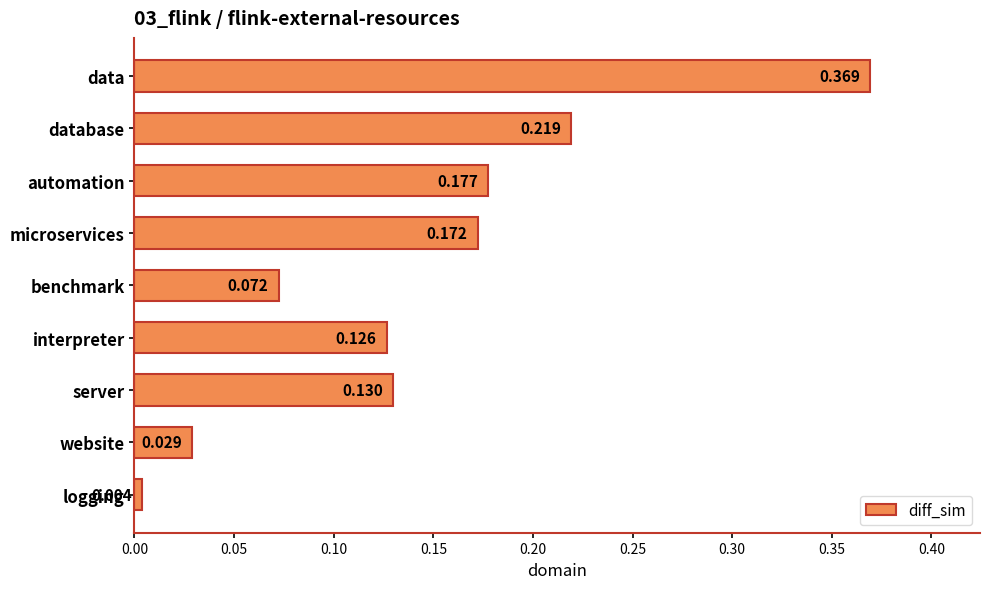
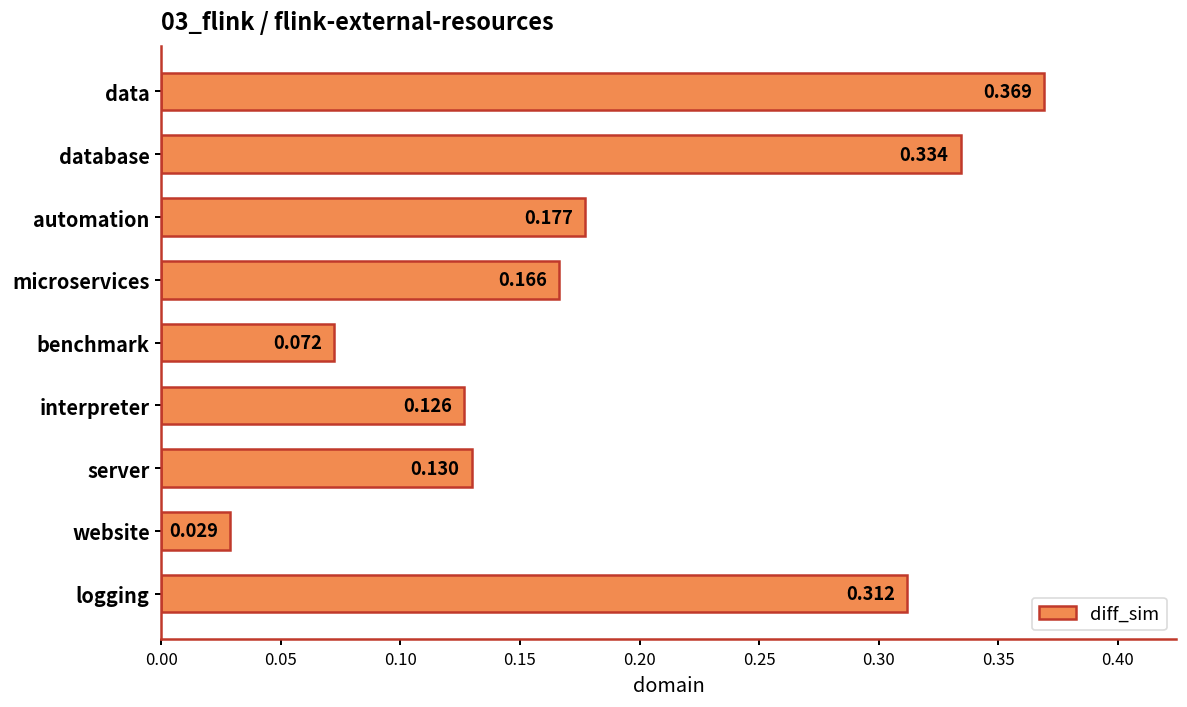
  {
    "data": 0.369,
-   "database": 0.219,
+   "database": 0.334,
    "automation": 0.177,
-   "microservices": 0.172,
+   "microservices": 0.166,
    "benchmark": 0.072,
    "interpreter": 0.126,
    "server": 0.130,
    "website": 0.029,
-   "logging": 0.004
+   "logging": 0.312
  }
